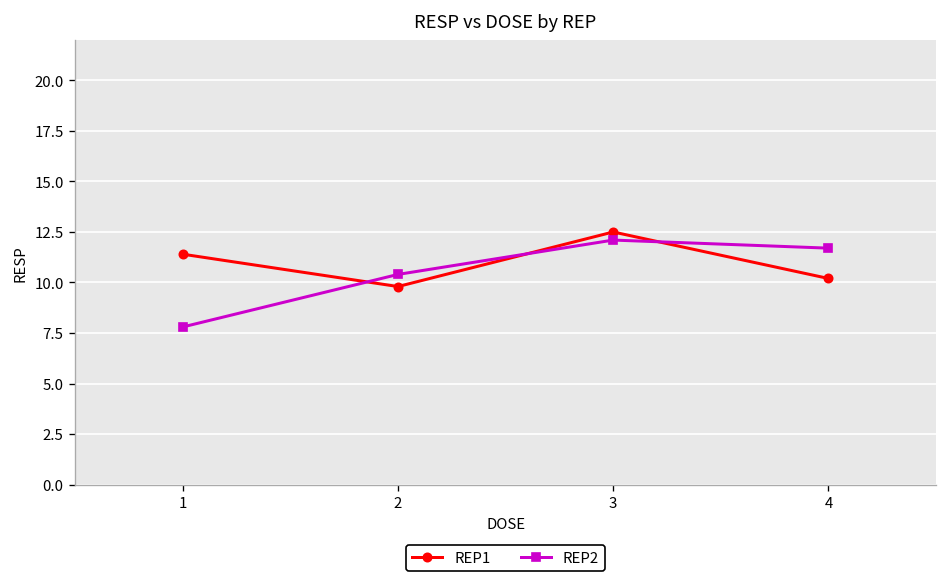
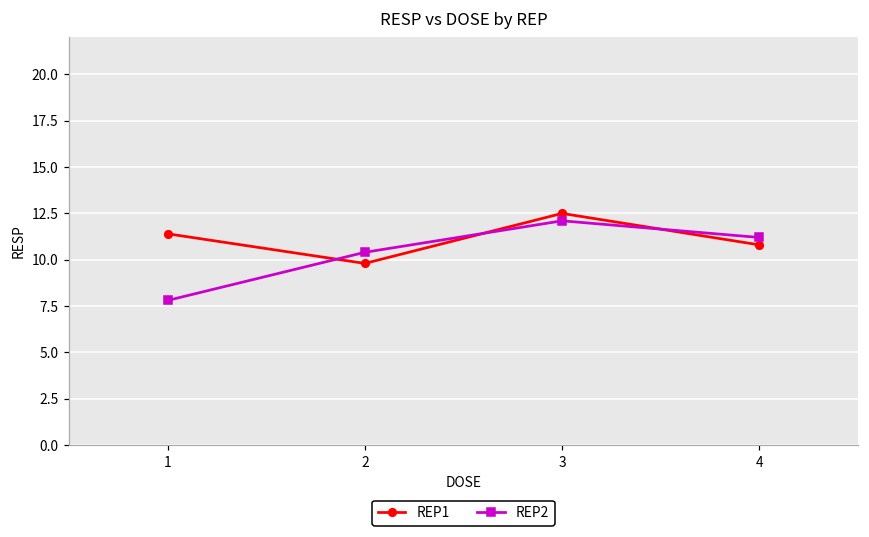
  {
    "REP1": {
      "1": 11.4,
      "2": 9.8,
      "3": 12.5,
-     "4": 10.2
+     "4": 10.8
    },
    "REP2": {
      "1": 7.8,
      "2": 10.4,
      "3": 12.1,
-     "4": 11.7
+     "4": 11.2
    }
  }
